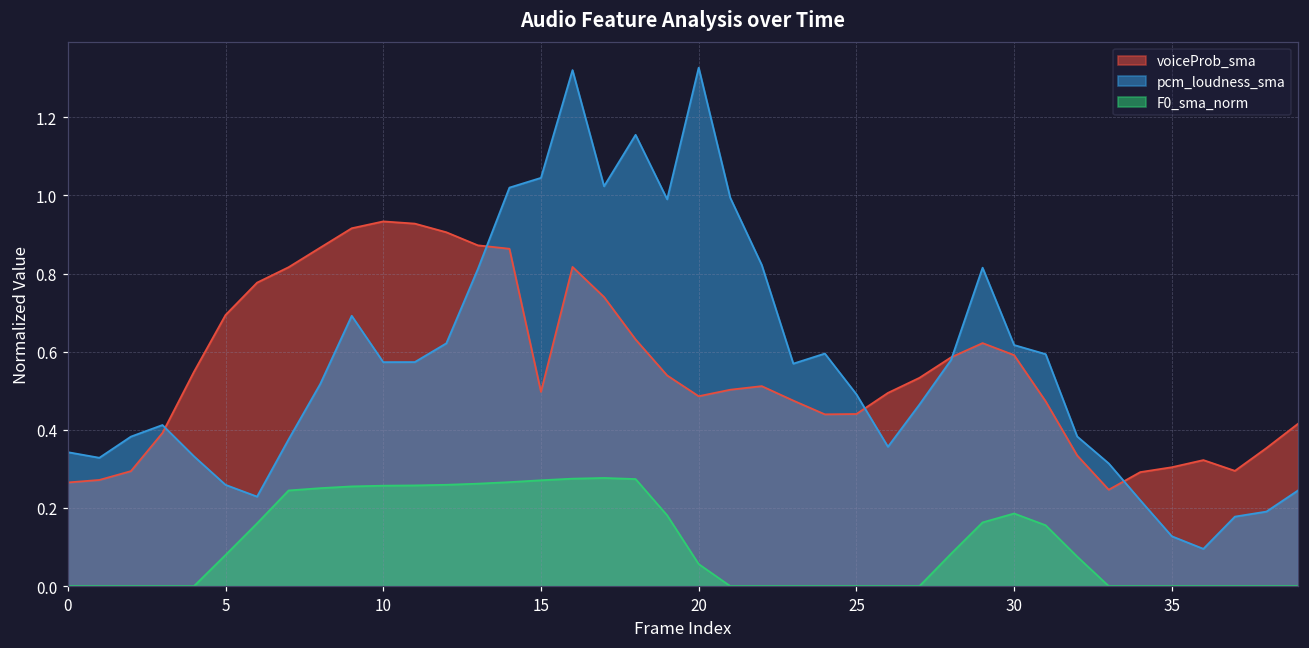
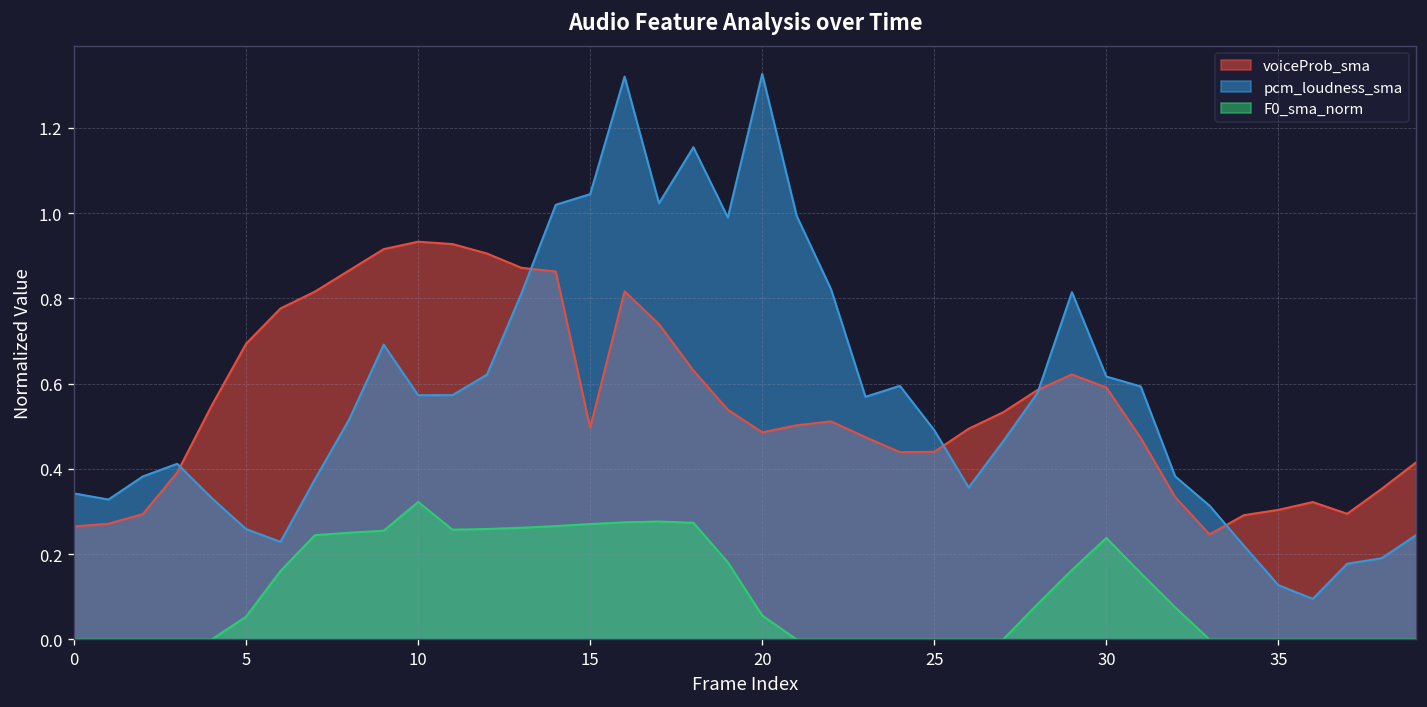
  {
    "voiceProb_sma": {
      "0": 0.27,
      "5": 0.69,
      "10": 0.93,
      "15": 0.50,
      "20": 0.49,
      "25": 0.44,
      "30": 0.59,
      "35": 0.30
    },
    "pcm_loudness_sma": {
      "0": 0.34,
      "5": 0.26,
      "10": 0.57,
      "15": 1.04,
      "20": 1.33,
      "25": 0.49,
      "30": 0.62,
      "35": 0.13
    },
    "F0_sma_norm": {
      "0": 0.00,
-     "5": 0.08,
-     "10": 0.26,
+     "5": 0.05,
+     "10": 0.32,
      "15": 0.27,
      "20": 0.06,
      "25": 0.00,
-     "30": 0.19,
+     "30": 0.24,
      "35": 0.00
    }
  }
